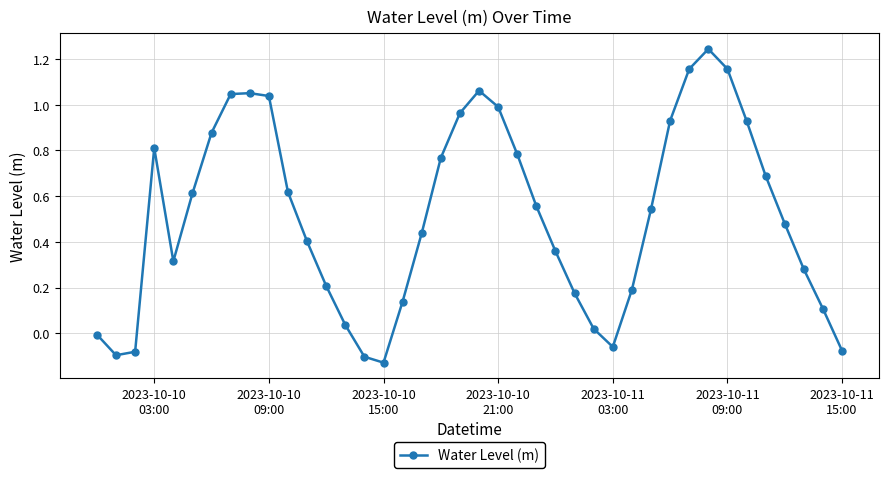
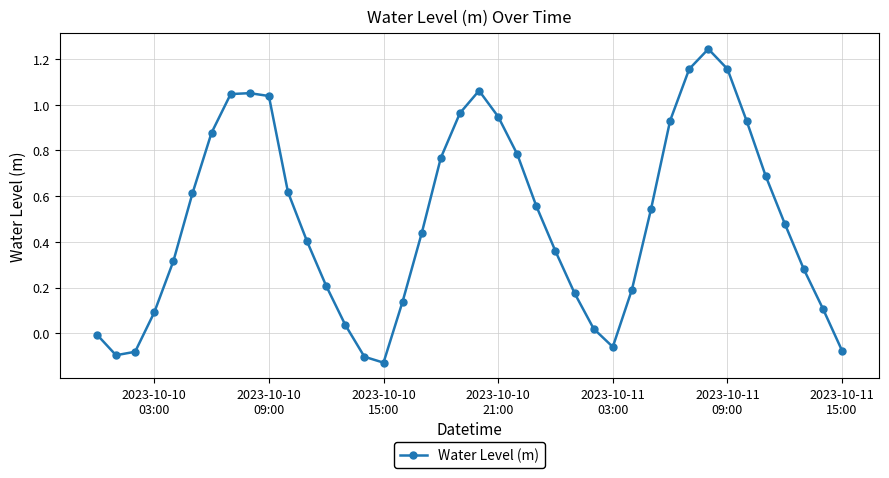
  {
-   "2023-10-10 03:00": 0.81,
+   "2023-10-10 03:00": 0.09,
    "2023-10-10 09:00": 1.04,
    "2023-10-10 15:00": -0.13,
-   "2023-10-10 21:00": 0.99,
+   "2023-10-10 21:00": 0.95,
    "2023-10-11 03:00": -0.06,
    "2023-10-11 09:00": 1.16,
    "2023-10-11 15:00": -0.08
  }
